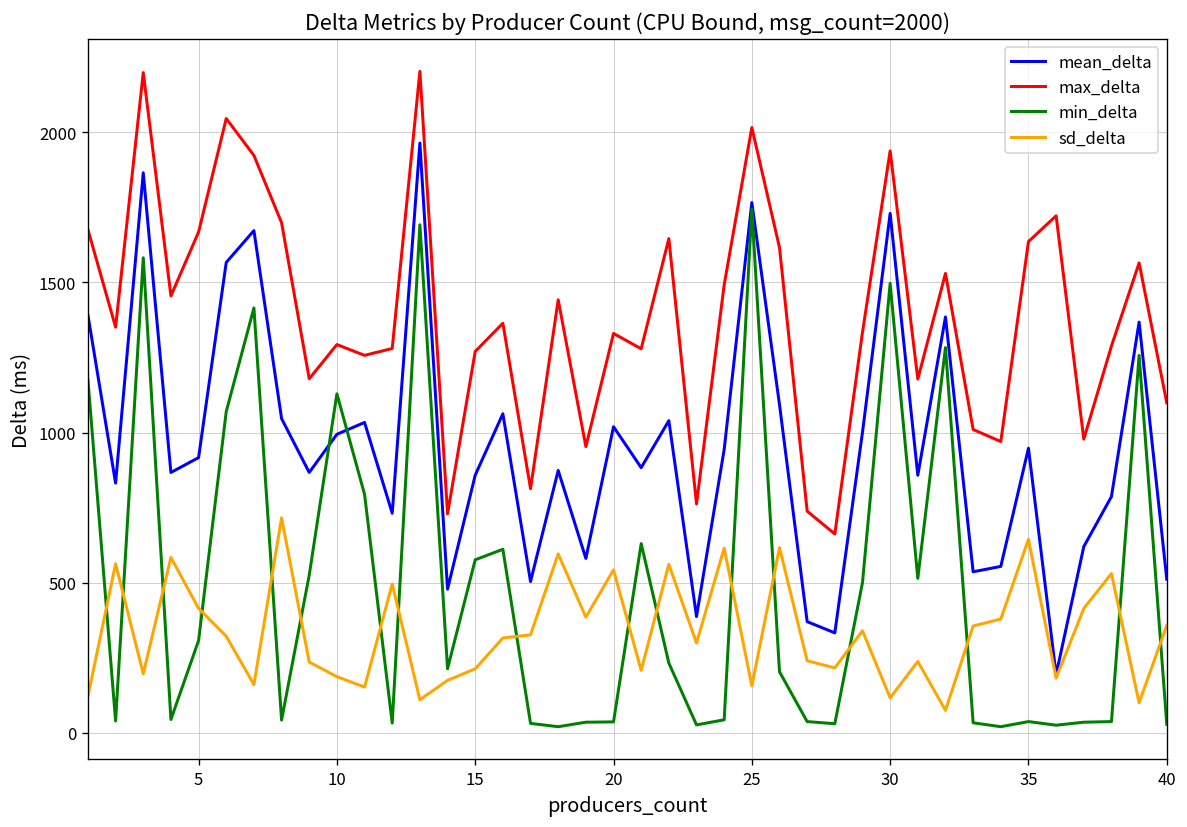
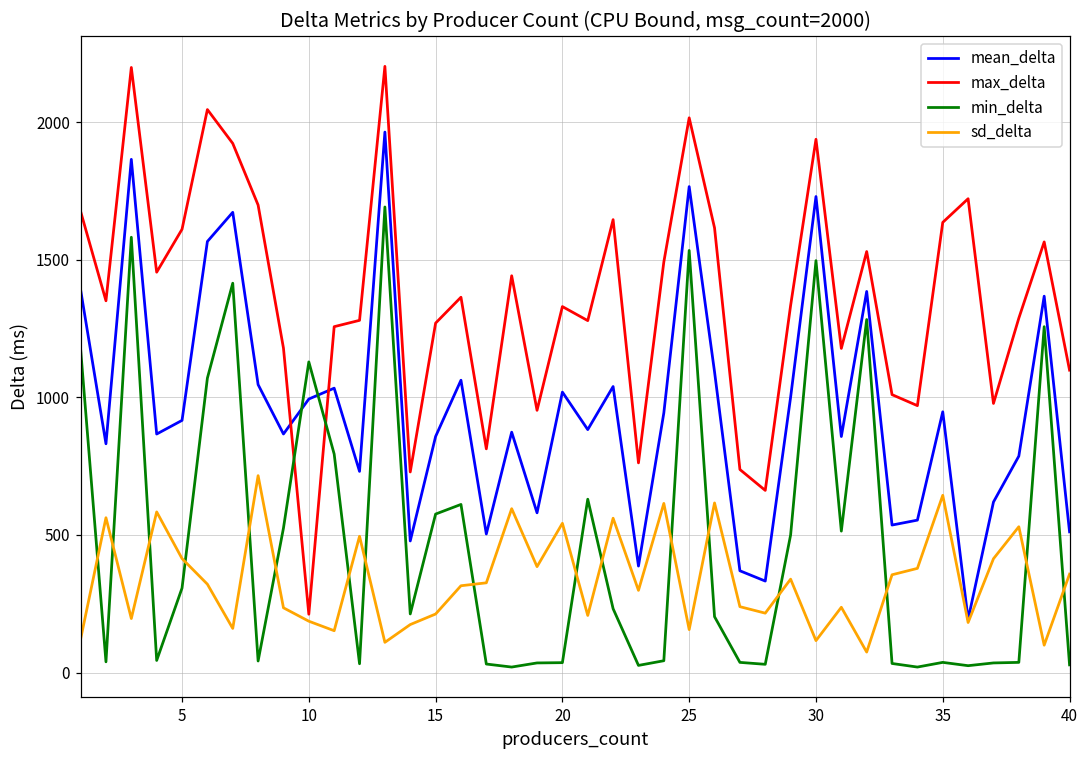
  {
    "mean_delta": {
      "5": 920,
      "10": 990,
      "15": 860,
      "20": 1020,
      "25": 1770,
      "30": 1730,
      "35": 950,
      "40": 510
    },
    "max_delta": {
-     "5": 1670,
-     "10": 1290,
+     "5": 1610,
+     "10": 210,
      "15": 1270,
      "20": 1330,
      "25": 2020,
      "30": 1940,
      "35": 1640,
      "40": 1100
    },
    "min_delta": {
      "5": 310,
      "10": 1130,
      "15": 580,
      "20": 40,
-     "25": 1740,
+     "25": 1530,
      "30": 1500,
      "35": 40,
      "40": 30
    },
    "sd_delta": {
      "5": 410,
      "10": 190,
      "15": 210,
      "20": 540,
      "25": 160,
      "30": 120,
      "35": 640,
      "40": 360
    }
  }
